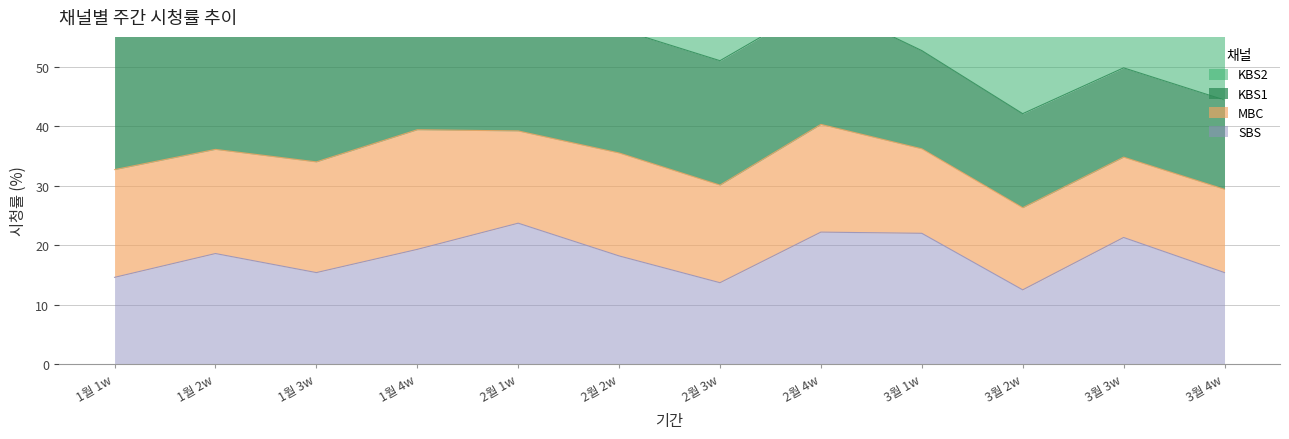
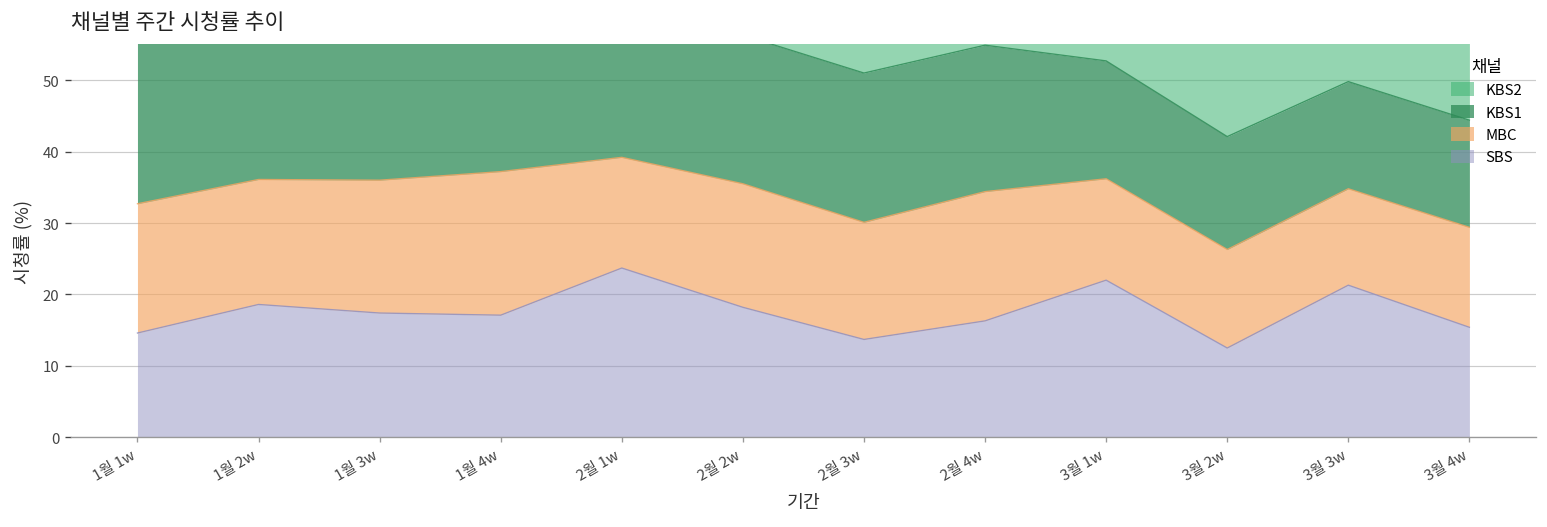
  {
    "SBS": {
      "1월 1w": 15,
      "1월 2w": 19,
-     "1월 3w": 15,
-     "1월 4w": 19,
+     "1월 3w": 17,
+     "1월 4w": 17,
      "2월 1w": 24,
      "2월 2w": 18,
      "2월 3w": 14,
-     "2월 4w": 22,
+     "2월 4w": 16,
      "3월 1w": 22,
      "3월 2w": 13,
      "3월 3w": 21,
      "3월 4w": 15
    },
    "MBC": {
      "1월 1w": 18,
      "1월 2w": 18,
      "1월 3w": 19,
      "1월 4w": 20,
      "2월 1w": 16,
      "2월 2w": 17,
      "2월 3w": 16,
      "2월 4w": 18,
      "3월 1w": 14,
      "3월 2w": 14,
      "3월 3w": 13,
      "3월 4w": 14
    }
  }
